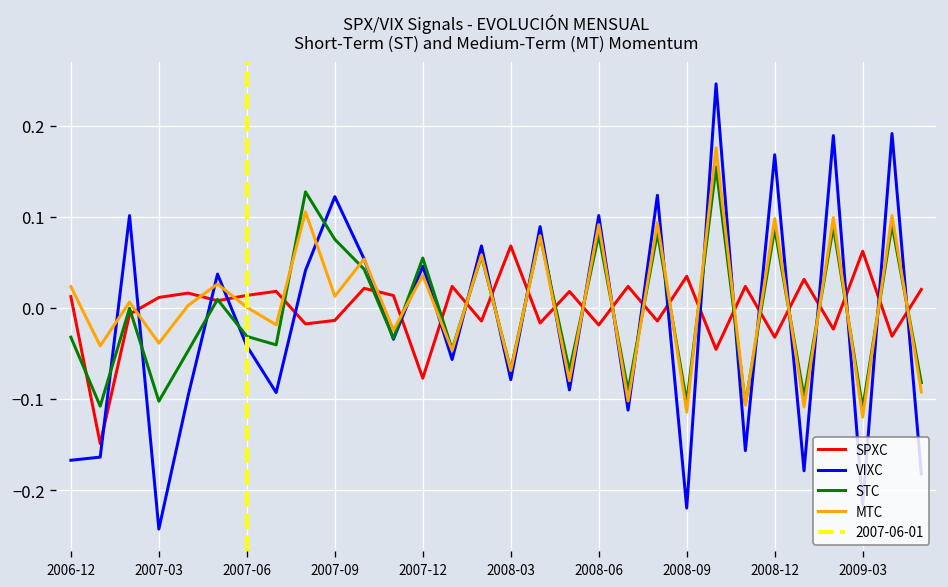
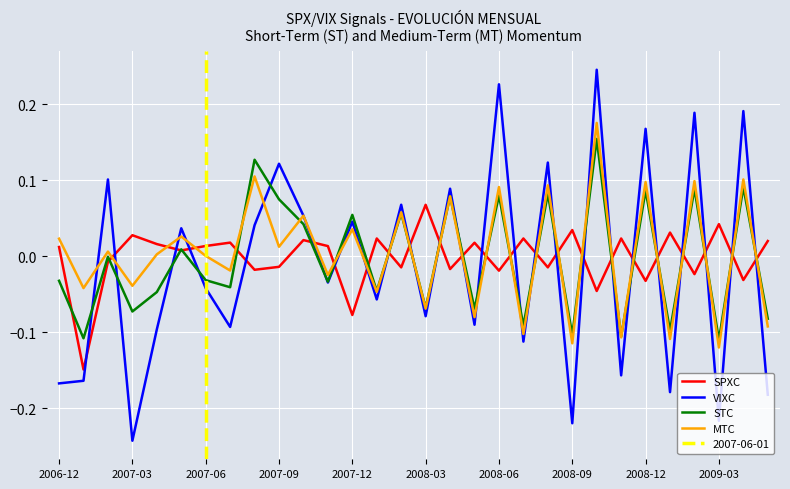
  {
    "SPXC": {
      "2006-12": 0.01,
-     "2007-03": 0.01,
+     "2007-03": 0.03,
      "2007-06": 0.01,
      "2007-09": -0.01,
      "2007-12": -0.08,
      "2008-03": 0.07,
      "2008-06": -0.02,
      "2008-09": 0.03,
      "2008-12": -0.03,
-     "2009-03": 0.06
+     "2009-03": 0.04
    },
    "VIXC": {
      "2006-12": -0.17,
      "2007-03": -0.24,
      "2007-06": -0.04,
      "2007-09": 0.12,
      "2007-12": 0.05,
      "2008-03": -0.08,
-     "2008-06": 0.10,
+     "2008-06": 0.23,
      "2008-09": -0.22,
      "2008-12": 0.17
    },
    "STC": {
      "2006-12": -0.03,
-     "2007-03": -0.10,
+     "2007-03": -0.07,
      "2007-06": -0.03,
      "2007-09": 0.08,
      "2007-12": 0.05,
      "2008-06": 0.08,
      "2008-09": -0.10,
      "2008-12": 0.09,
      "2009-03": -0.11
    },
    "MTC": {
      "2006-12": 0.02,
      "2007-03": -0.04,
      "2007-06": 0.00,
      "2007-09": 0.01,
      "2007-12": 0.04,
      "2008-06": 0.09,
      "2008-09": -0.11,
      "2008-12": 0.10,
      "2009-03": -0.12
    }
  }
